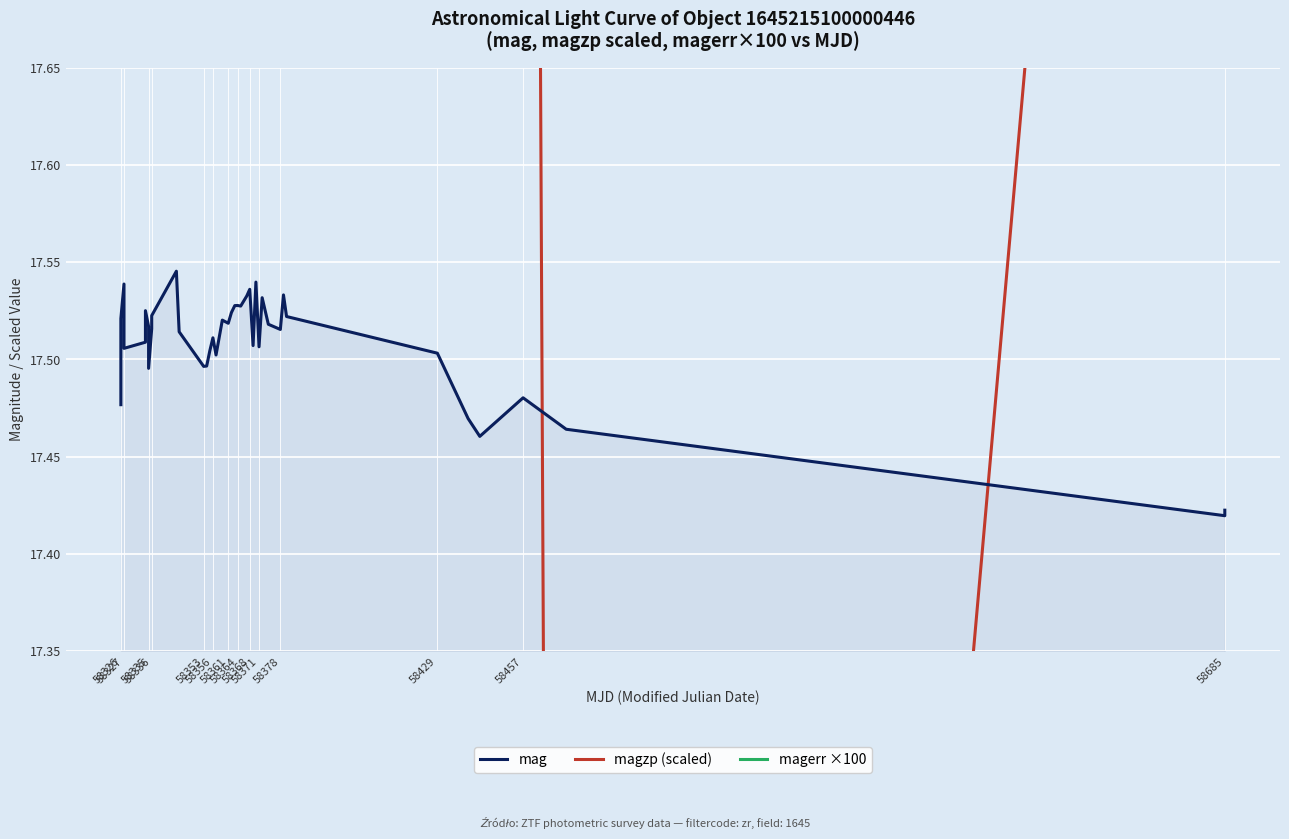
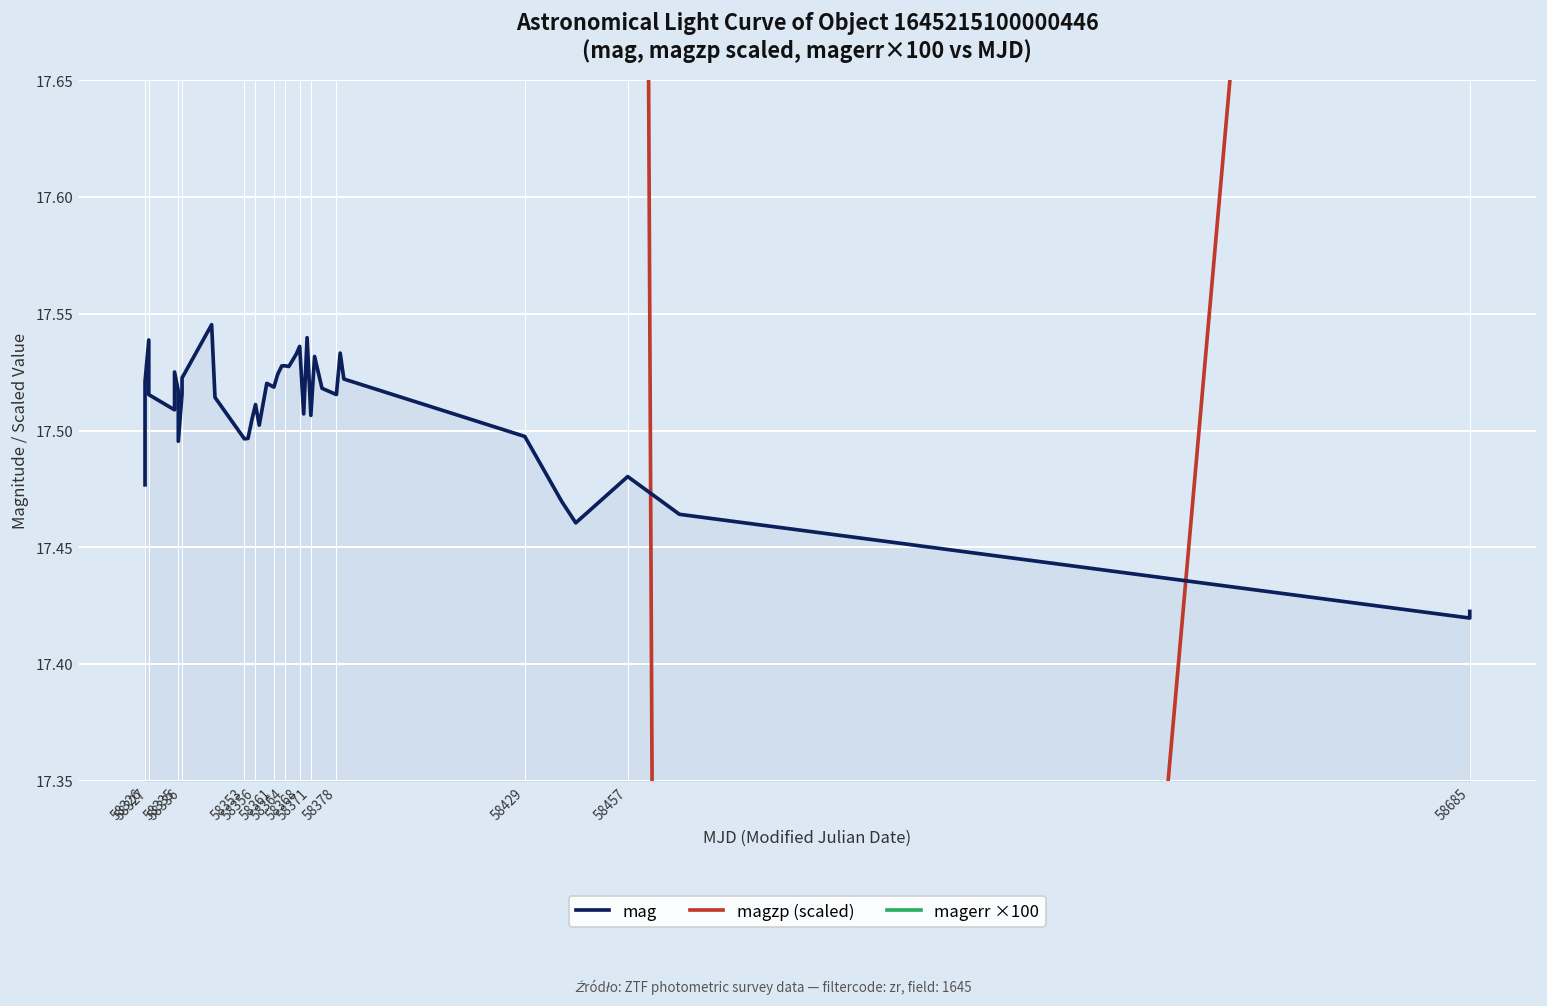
  {
    "mag": {
      "58326": 17.477,
-     "58327": 17.506,
+     "58327": 17.515,
      "58335": 17.517,
      "58336": 17.523,
      "58353": 17.496,
      "58356": 17.511,
      "58361": 17.519,
      "58364": 17.528,
      "58368": 17.536,
      "58371": 17.507,
      "58378": 17.515,
-     "58429": 17.503,
+     "58429": 17.497,
      "58457": 17.480,
      "58685": 17.423
    }
  }
